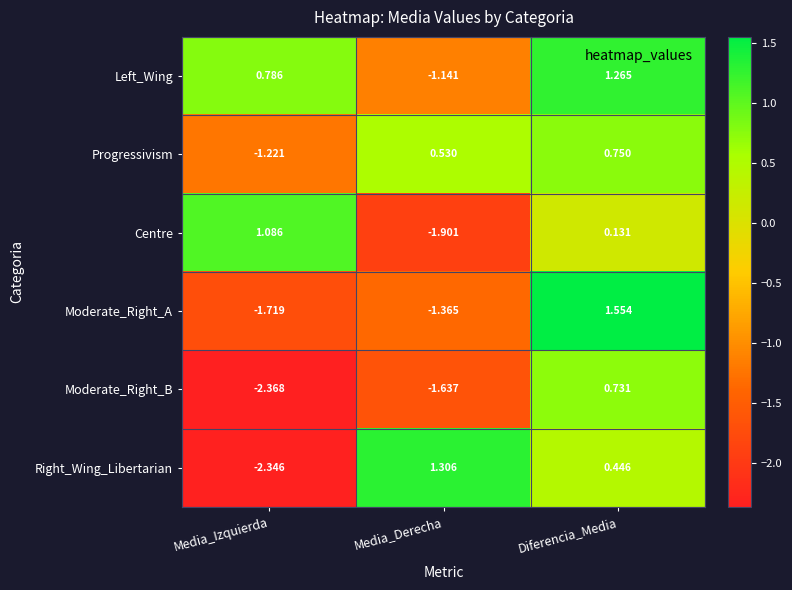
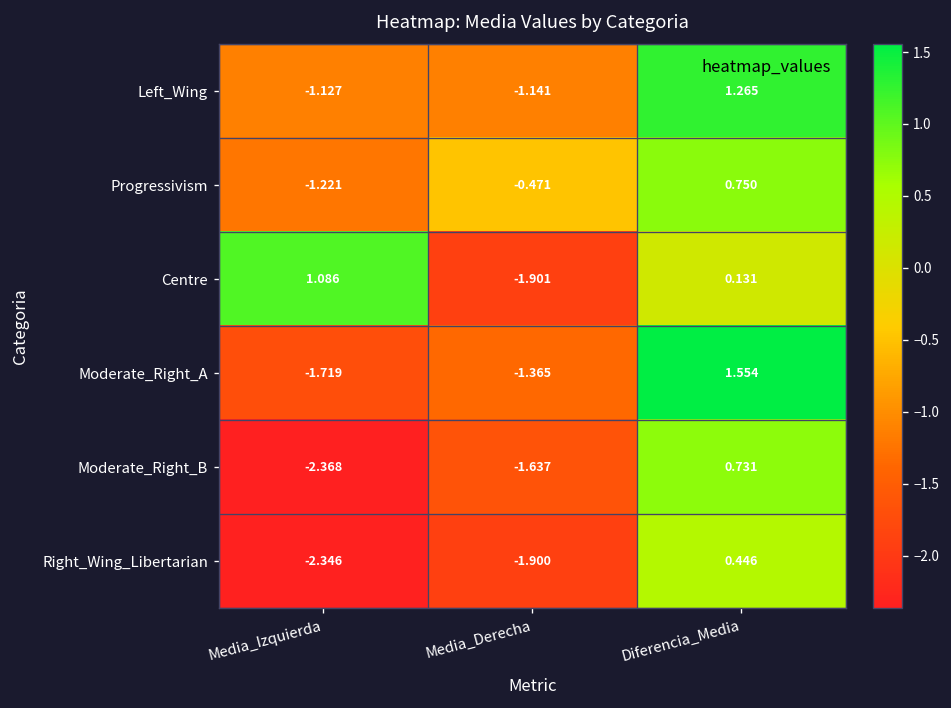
  {
    "Left_Wing": {
-     "Media_Izquierda": 0.786,
+     "Media_Izquierda": -1.127,
      "Media_Derecha": -1.141,
      "Diferencia_Media": 1.265
    },
    "Progressivism": {
      "Media_Izquierda": -1.221,
-     "Media_Derecha": 0.530,
+     "Media_Derecha": -0.471,
      "Diferencia_Media": 0.750
    },
    "Centre": {
      "Media_Izquierda": 1.086,
      "Media_Derecha": -1.901,
      "Diferencia_Media": 0.131
    },
    "Moderate_Right_A": {
      "Media_Izquierda": -1.719,
      "Media_Derecha": -1.365,
      "Diferencia_Media": 1.554
    },
    "Moderate_Right_B": {
      "Media_Izquierda": -2.368,
      "Media_Derecha": -1.637,
      "Diferencia_Media": 0.731
    },
    "Right_Wing_Libertarian": {
      "Media_Izquierda": -2.346,
-     "Media_Derecha": 1.306,
+     "Media_Derecha": -1.900,
      "Diferencia_Media": 0.446
    }
  }
